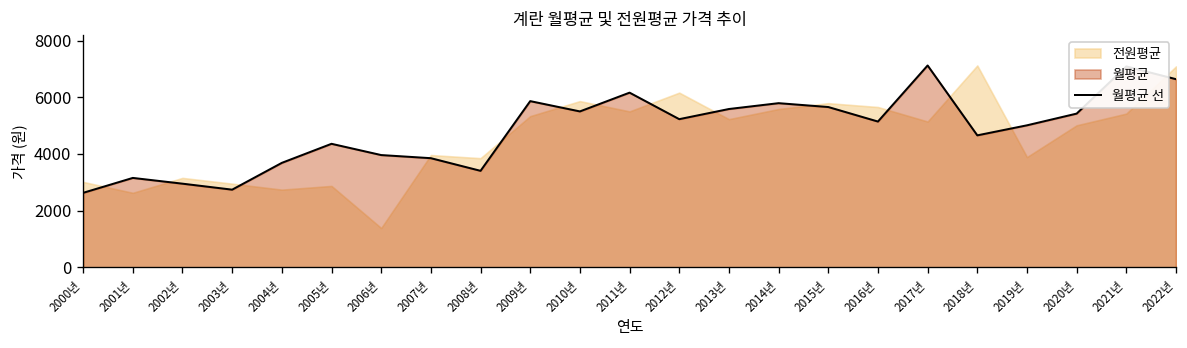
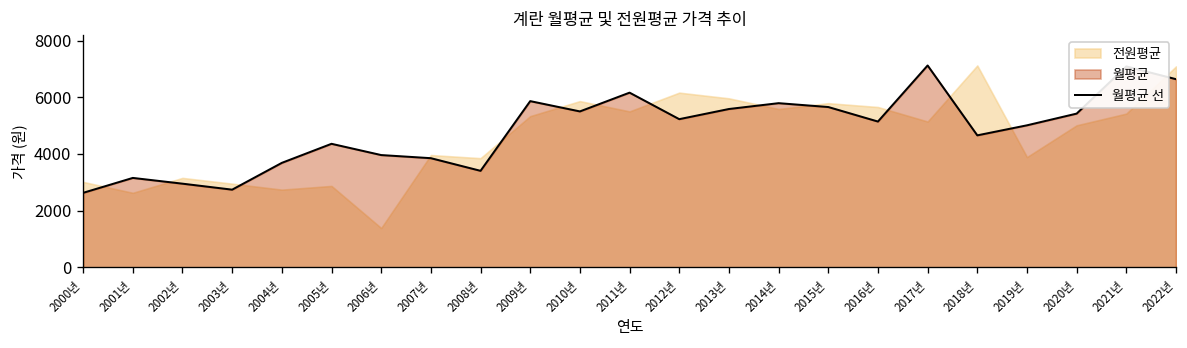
  {
    "전원평균": {
      "2000년": 3000,
      "2001년": 2600,
      "2002년": 3200,
      "2003년": 3000,
      "2004년": 2700,
      "2005년": 2900,
      "2006년": 1400,
      "2007년": 4000,
      "2008년": 3900,
      "2009년": 5300,
      "2010년": 5900,
      "2011년": 5500,
      "2012년": 6200,
-     "2013년": 5200,
+     "2013년": 6000,
      "2014년": 5600,
      "2015년": 5800,
      "2016년": 5700,
      "2017년": 5100,
      "2018년": 7100,
      "2019년": 3900,
      "2020년": 5000,
      "2021년": 5400,
      "2022년": 7100
    },
    "월평균": {
      "2000년": 2600,
      "2001년": 3200,
      "2002년": 3000,
      "2003년": 2700,
      "2004년": 3700,
      "2005년": 4400,
      "2006년": 4000,
      "2007년": 3900,
      "2008년": 3400,
      "2009년": 5900,
      "2010년": 5500,
      "2011년": 6200,
      "2012년": 5200,
      "2013년": 5600,
      "2014년": 5800,
      "2015년": 5700,
      "2016년": 5100,
      "2017년": 7100,
      "2018년": 4700,
      "2019년": 5000,
      "2020년": 5400,
      "2022년": 6600
    }
  }
